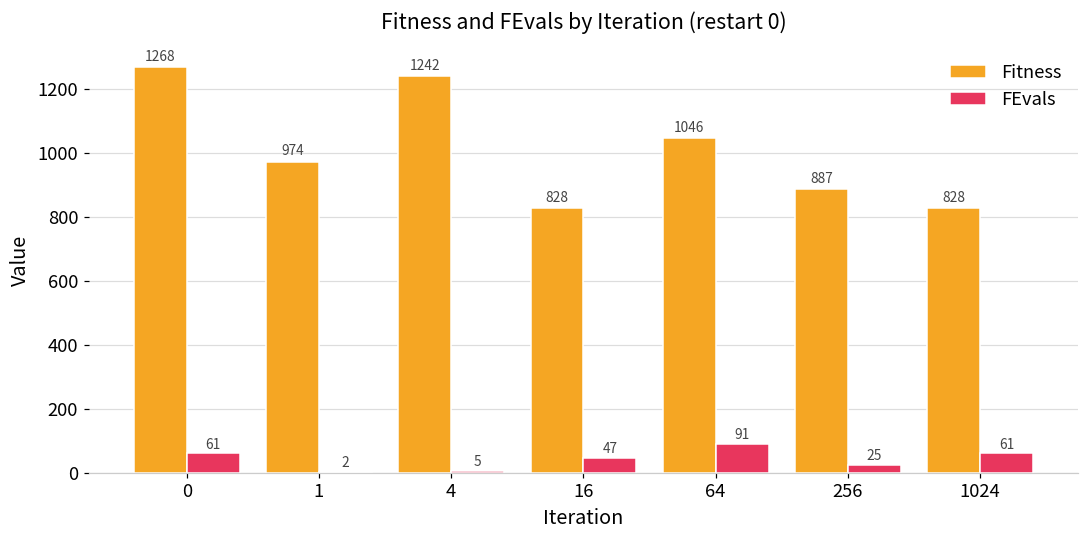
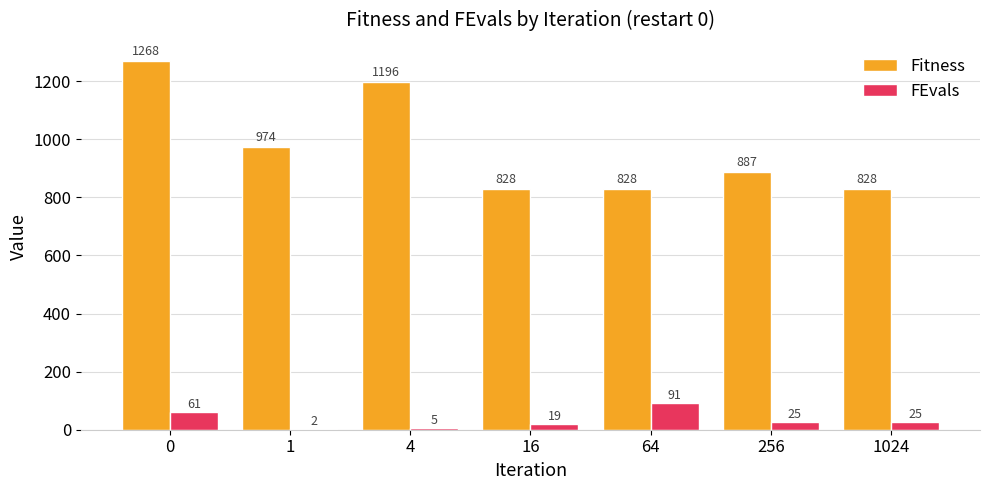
  {
    "Fitness": {
      "0": 1268,
      "1": 974,
-     "4": 1242,
+     "4": 1196,
      "16": 828,
-     "64": 1046,
+     "64": 828,
      "256": 887,
      "1024": 828
    },
    "FEvals": {
      "0": 61,
      "1": 2,
      "4": 5,
-     "16": 47,
+     "16": 19,
      "64": 91,
      "256": 25,
-     "1024": 61
+     "1024": 25
    }
  }
